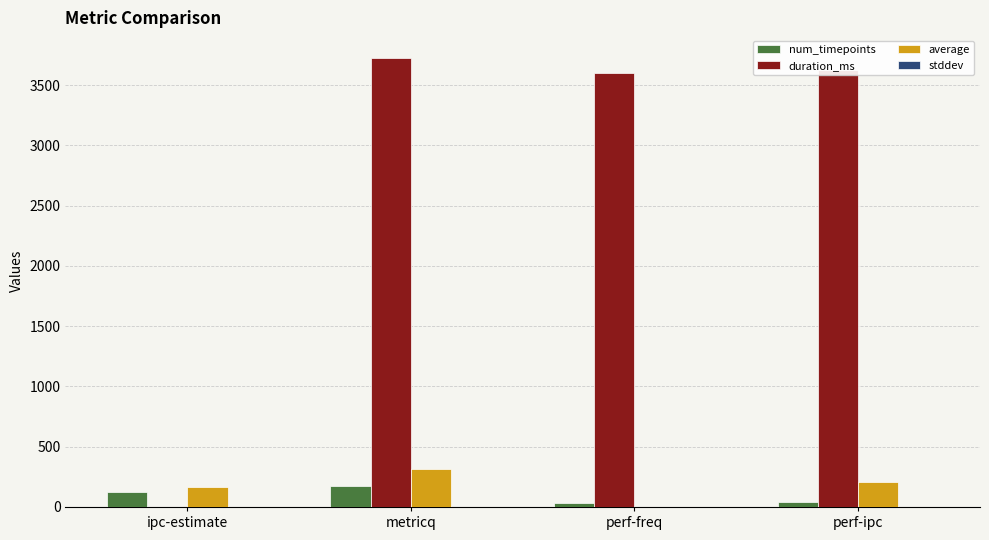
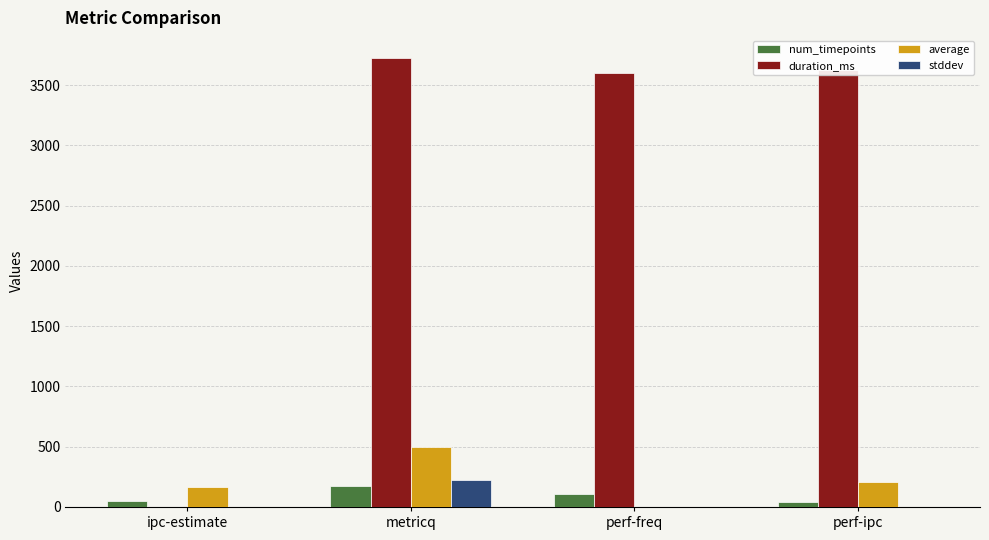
  {
    "num_timepoints": {
-     "ipc-estimate": 130,
+     "ipc-estimate": 50,
      "metricq": 170,
-     "perf-freq": 40,
+     "perf-freq": 110,
      "perf-ipc": 40
    },
    "duration_ms": {
      "ipc-estimate": 0,
      "metricq": 3730,
      "perf-freq": 3600
    },
    "average": {
      "ipc-estimate": 170,
-     "metricq": 320,
+     "metricq": 500,
      "perf-ipc": 210
    },
    "stddev": {
-     "metricq": 0
+     "metricq": 220
    }
  }
